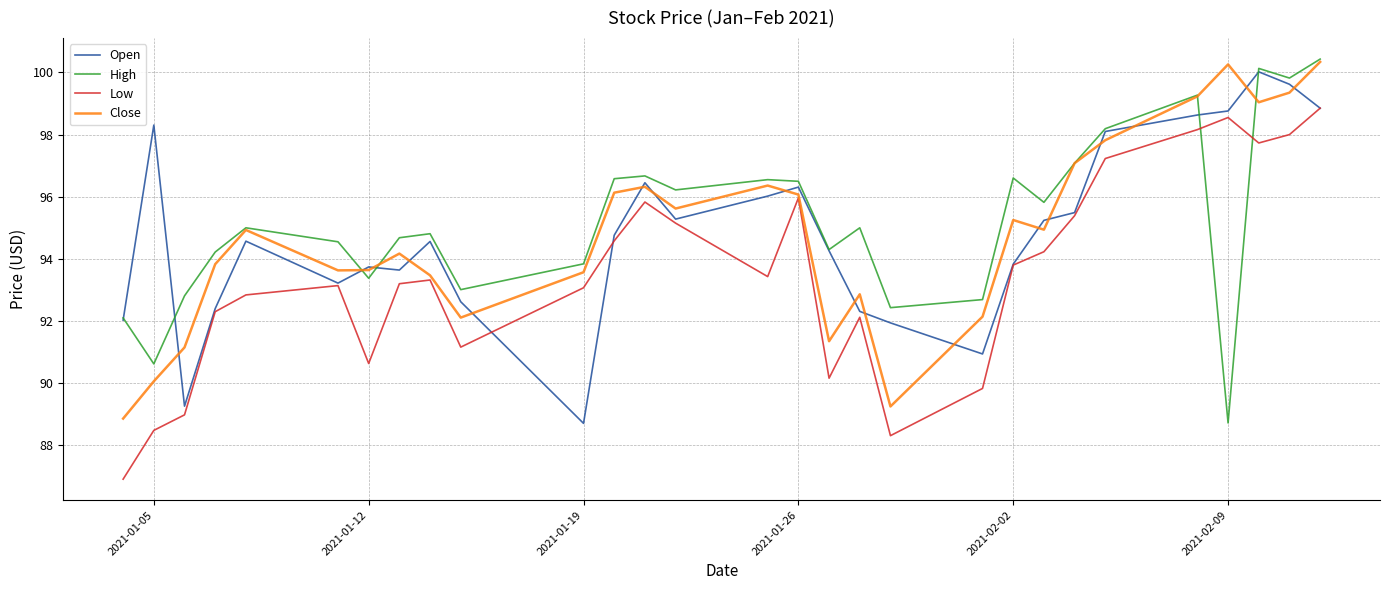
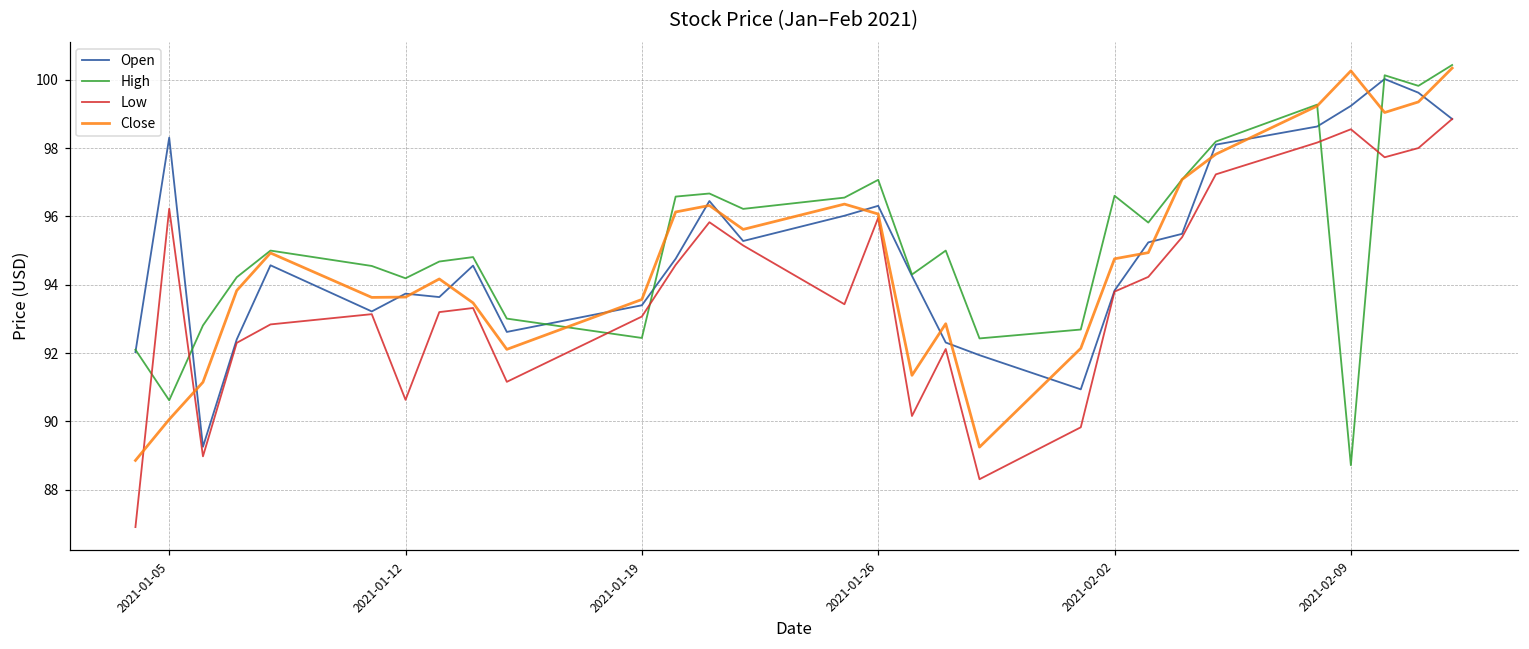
  {
    "Open": {
      "2021-01-05": 98.3,
      "2021-01-12": 93.7,
-     "2021-01-19": 88.7,
+     "2021-01-19": 93.4,
      "2021-01-26": 96.3,
-     "2021-02-09": 98.8
+     "2021-02-09": 99.2
    },
    "High": {
      "2021-01-05": 90.6,
-     "2021-01-12": 93.4,
-     "2021-01-19": 93.8,
-     "2021-01-26": 96.5,
+     "2021-01-12": 94.2,
+     "2021-01-19": 92.4,
+     "2021-01-26": 97.1,
      "2021-02-02": 96.6,
      "2021-02-09": 88.7
    },
    "Low": {
-     "2021-01-05": 88.5,
+     "2021-01-05": 96.2,
      "2021-01-12": 90.6,
      "2021-01-19": 93.1,
      "2021-01-26": 96.0,
      "2021-02-09": 98.6
    },
    "Close": {
      "2021-01-05": 90.1,
      "2021-01-12": 93.6,
      "2021-01-19": 93.6,
      "2021-01-26": 96.1,
-     "2021-02-02": 95.3,
+     "2021-02-02": 94.8,
      "2021-02-09": 100.3
    }
  }
